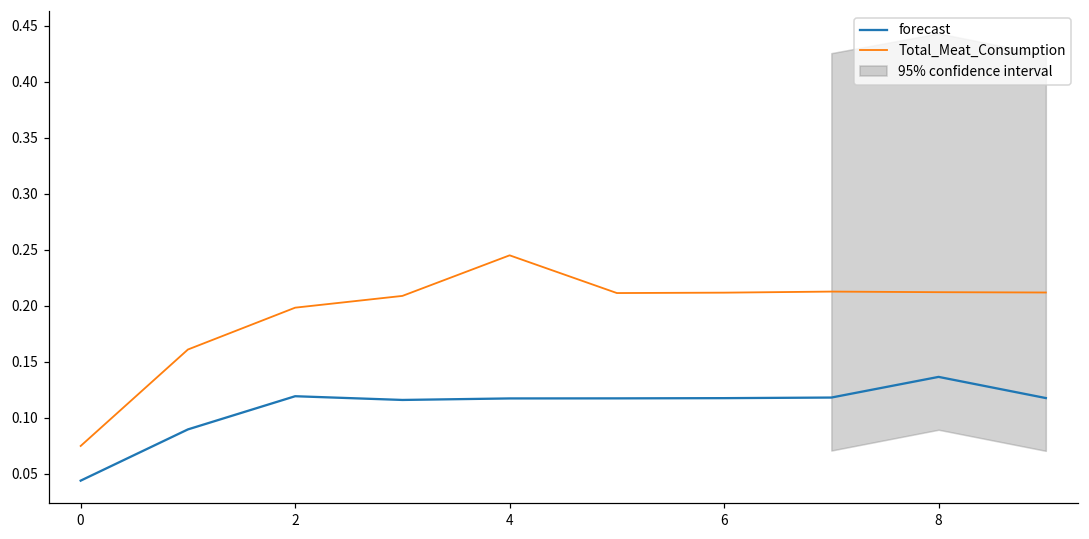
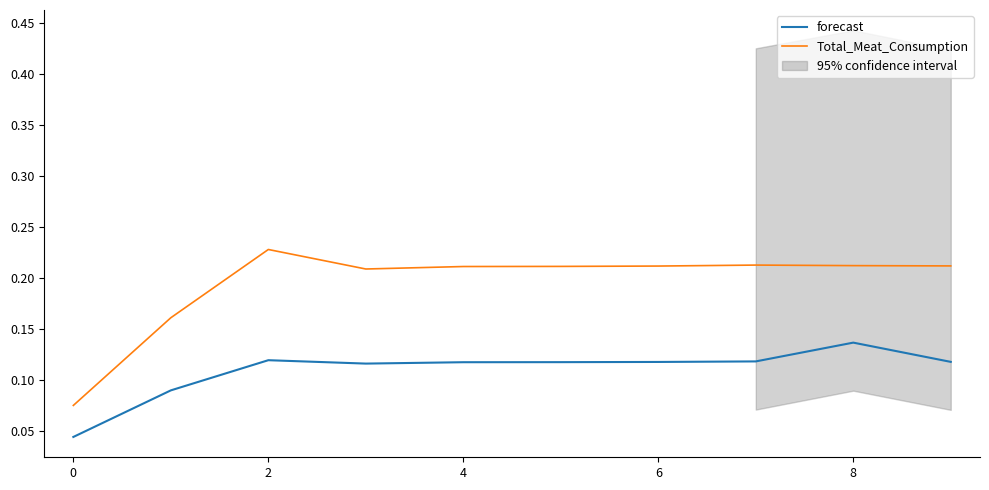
  {
    "forecast": {
      "0": 0.044,
      "2": 0.119,
      "4": 0.117,
      "6": 0.118,
      "8": 0.137
    },
    "Total_Meat_Consumption": {
      "0": 0.075,
-     "2": 0.198,
-     "4": 0.245,
+     "2": 0.228,
+     "4": 0.211,
      "6": 0.212,
      "8": 0.212
    }
  }
